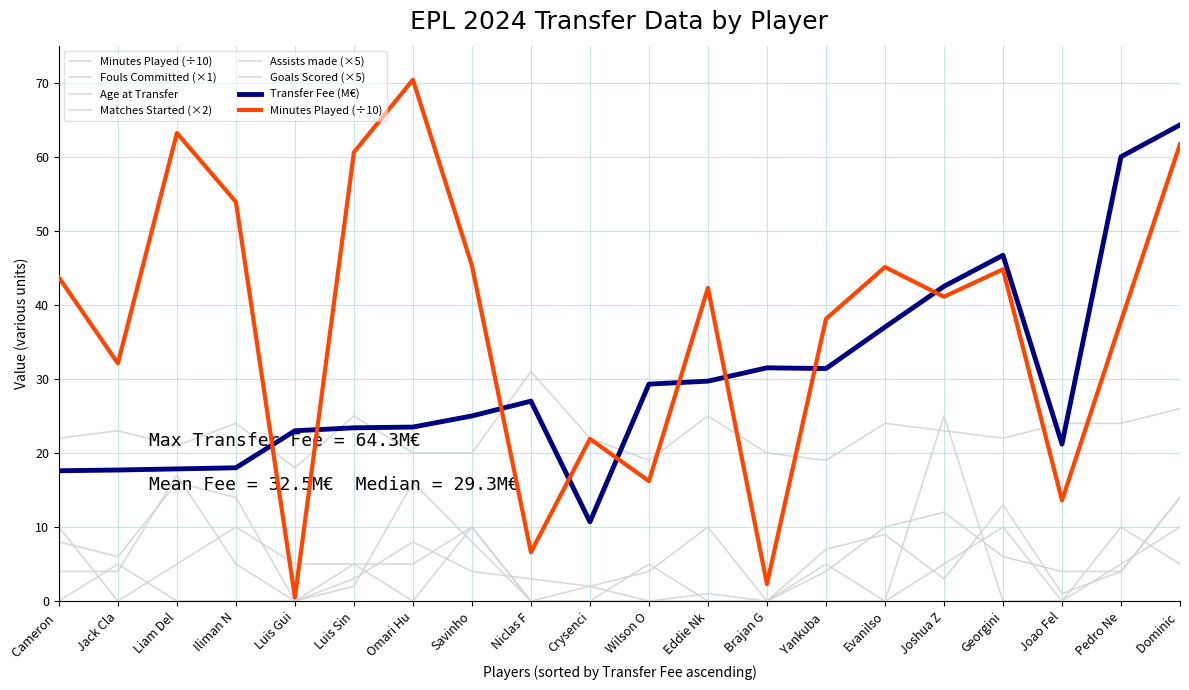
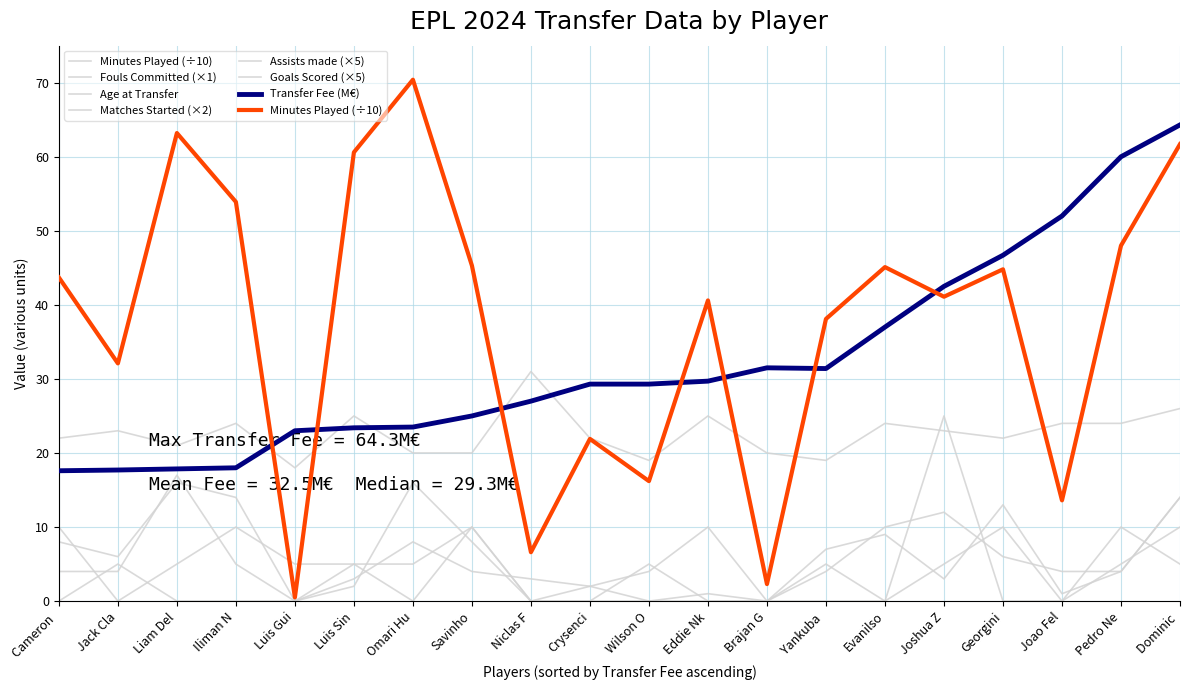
  {
    "Minutes Played (÷10)": {
      "Cameron": 44,
      "Jack Cla": 32,
      "Liam Del": 63,
      "Iliman N": 54,
      "Luis Gui": 1,
      "Luis Sin": 61,
      "Omari Hu": 70,
      "Savinho": 45,
      "Niclas F": 7,
      "Wilson O": 16,
-     "Eddie Nk": 42,
+     "Eddie Nk": 41,
      "Brajan G": 2,
      "Yankuba": 38,
      "Evanilso": 45,
      "Joshua Z": 41,
      "Georgini": 45,
      "Joao Fel": 14,
-     "Pedro Ne": 38,
+     "Pedro Ne": 48,
      "Dominic": 62
    },
    "Transfer Fee (M€)": {
      "Cameron": 18,
      "Jack Cla": 18,
      "Liam Del": 18,
      "Iliman N": 18,
      "Luis Gui": 23,
      "Luis Sin": 23,
      "Omari Hu": 24,
      "Savinho": 25,
      "Niclas F": 27,
-     "Crysenci": 11,
+     "Crysenci": 29,
      "Wilson O": 29,
      "Eddie Nk": 30,
      "Brajan G": 32,
      "Yankuba": 31,
      "Evanilso": 37,
      "Joshua Z": 43,
      "Georgini": 47,
-     "Joao Fel": 21,
+     "Joao Fel": 52,
      "Pedro Ne": 60,
      "Dominic": 64
    }
  }
